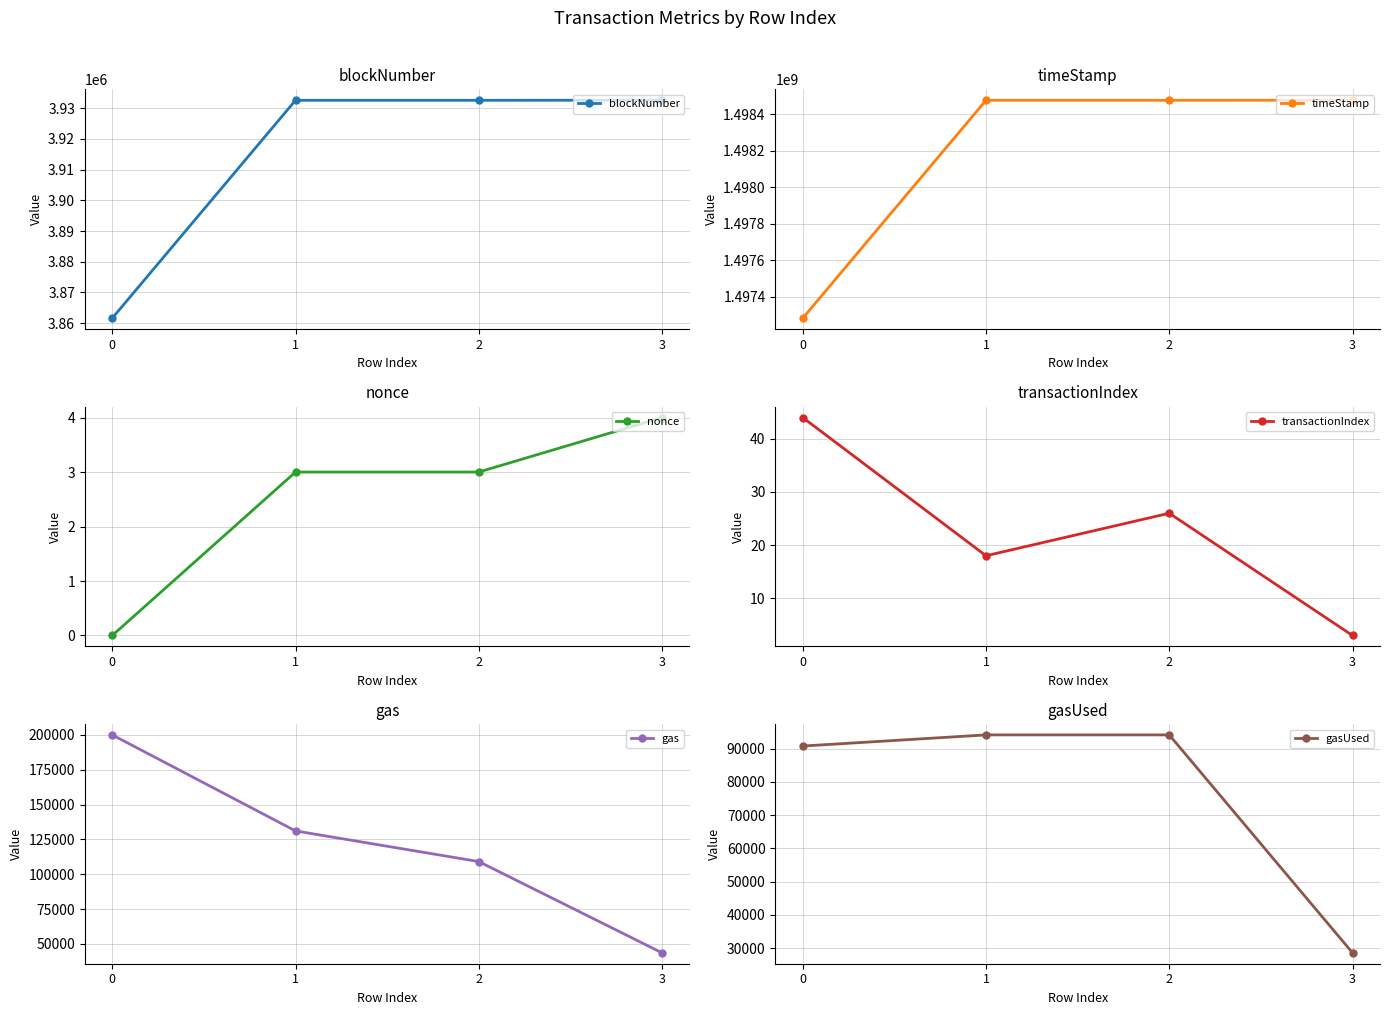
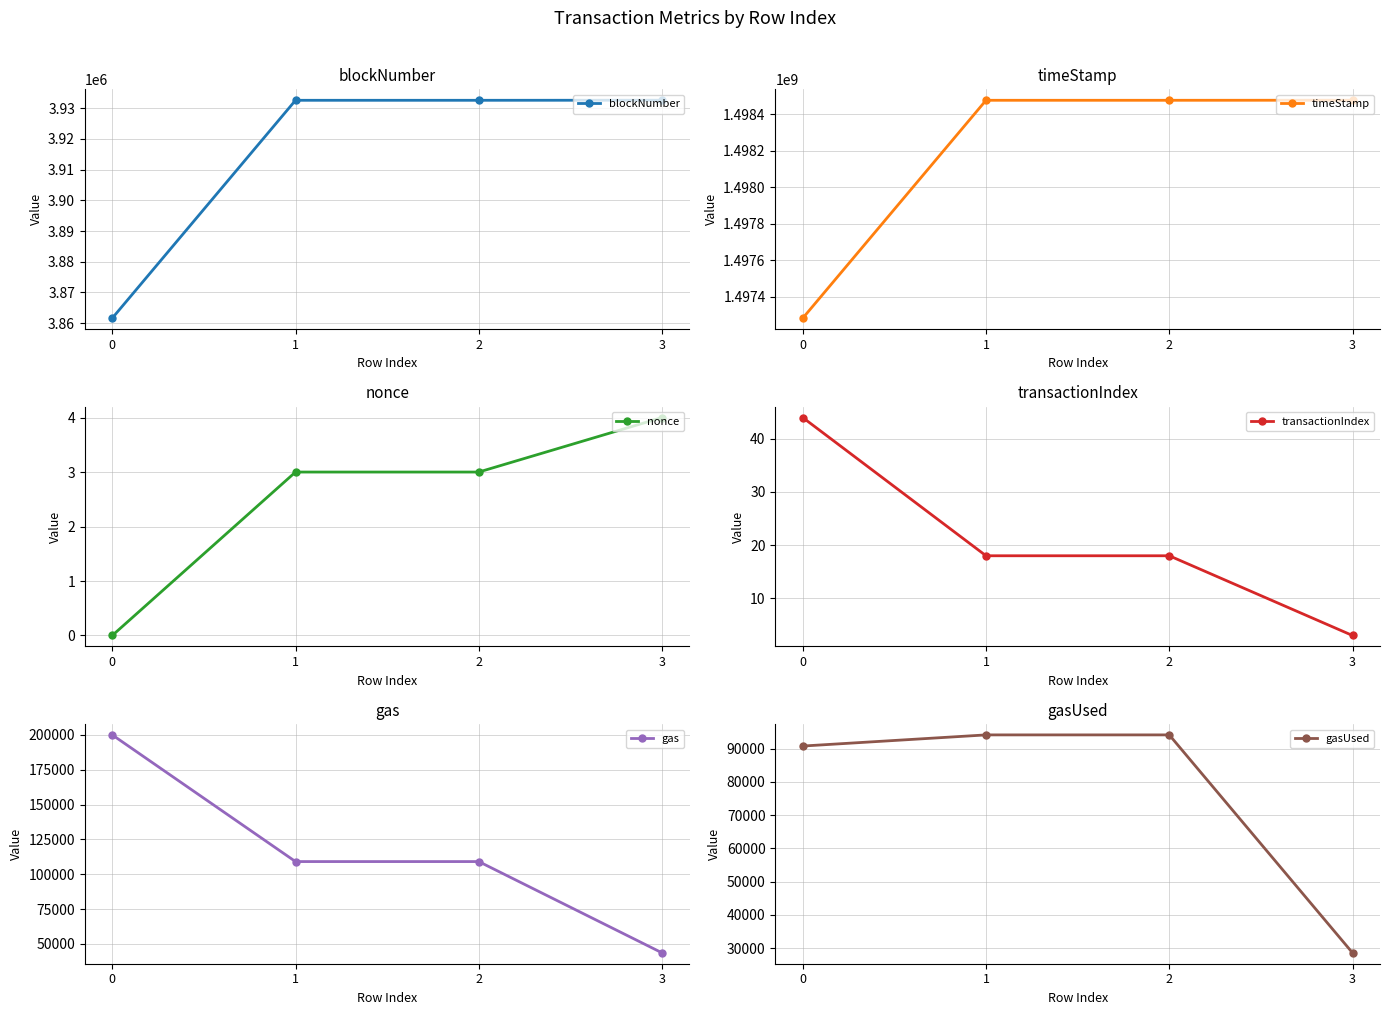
  {
    "blockNumber": {
      "0": 3862000,
      "1": 3933000,
      "2": 3933000
    },
    "timeStamp": {
      "0": 1497280000,
      "1": 1498480000,
      "2": 1498480000
    },
    "nonce": {
      "0": 0.0,
      "1": 3.0,
      "2": 3.0
    },
    "transactionIndex": {
      "0": 44,
      "1": 18,
-     "2": 26,
+     "2": 18,
      "3": 3
    },
    "gas": {
      "0": 200000,
-     "1": 131000,
+     "1": 109000,
      "2": 109000,
      "3": 44000
    },
    "gasUsed": {
      "0": 91000,
      "1": 94000,
      "2": 94000,
      "3": 29000
    }
  }
